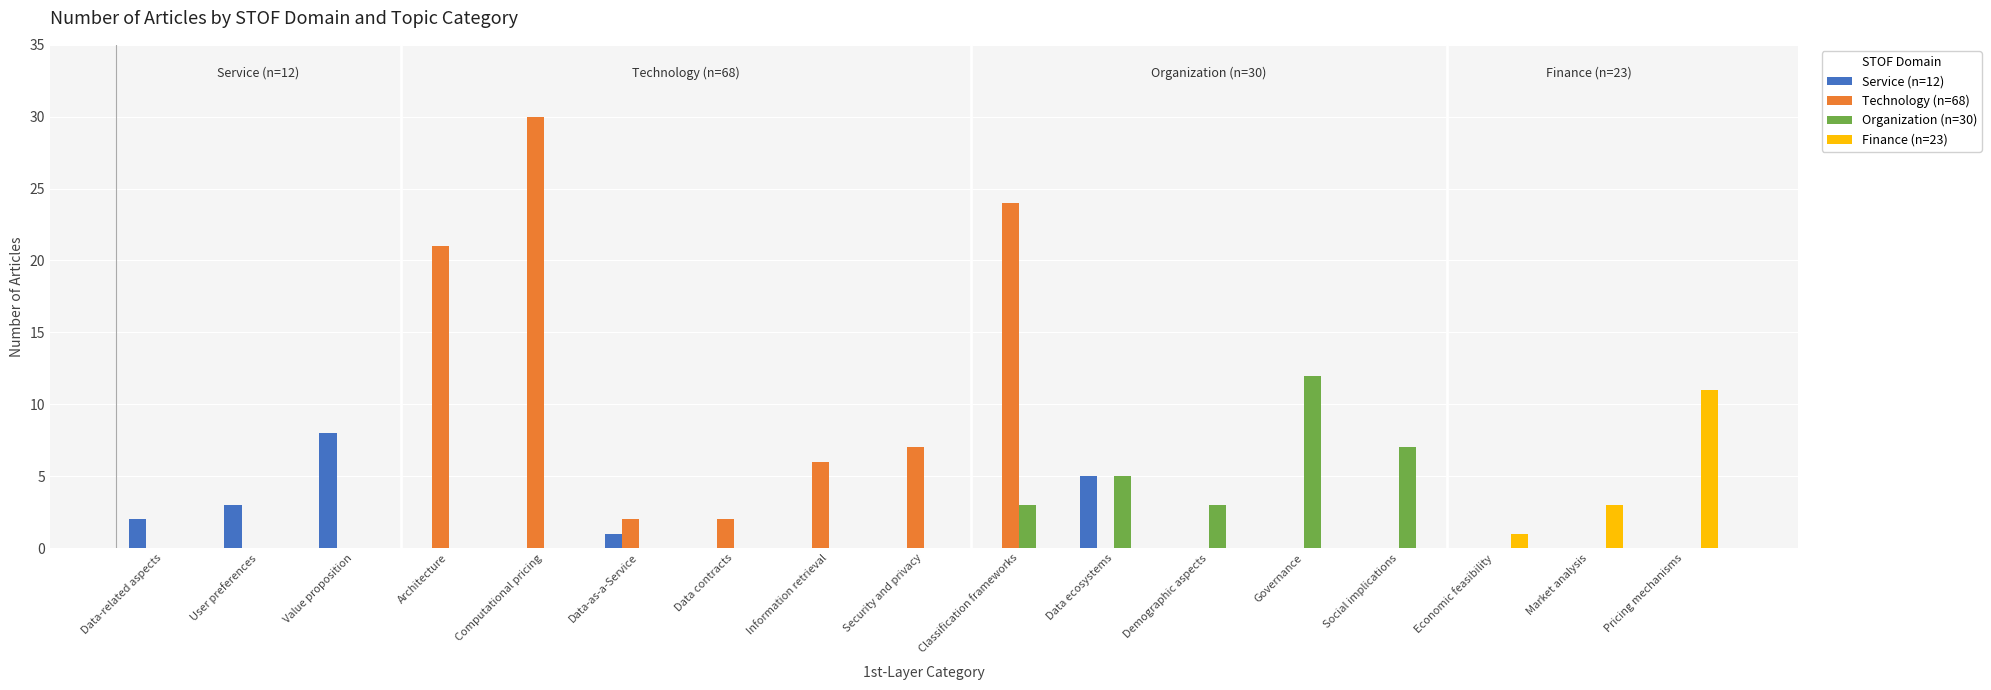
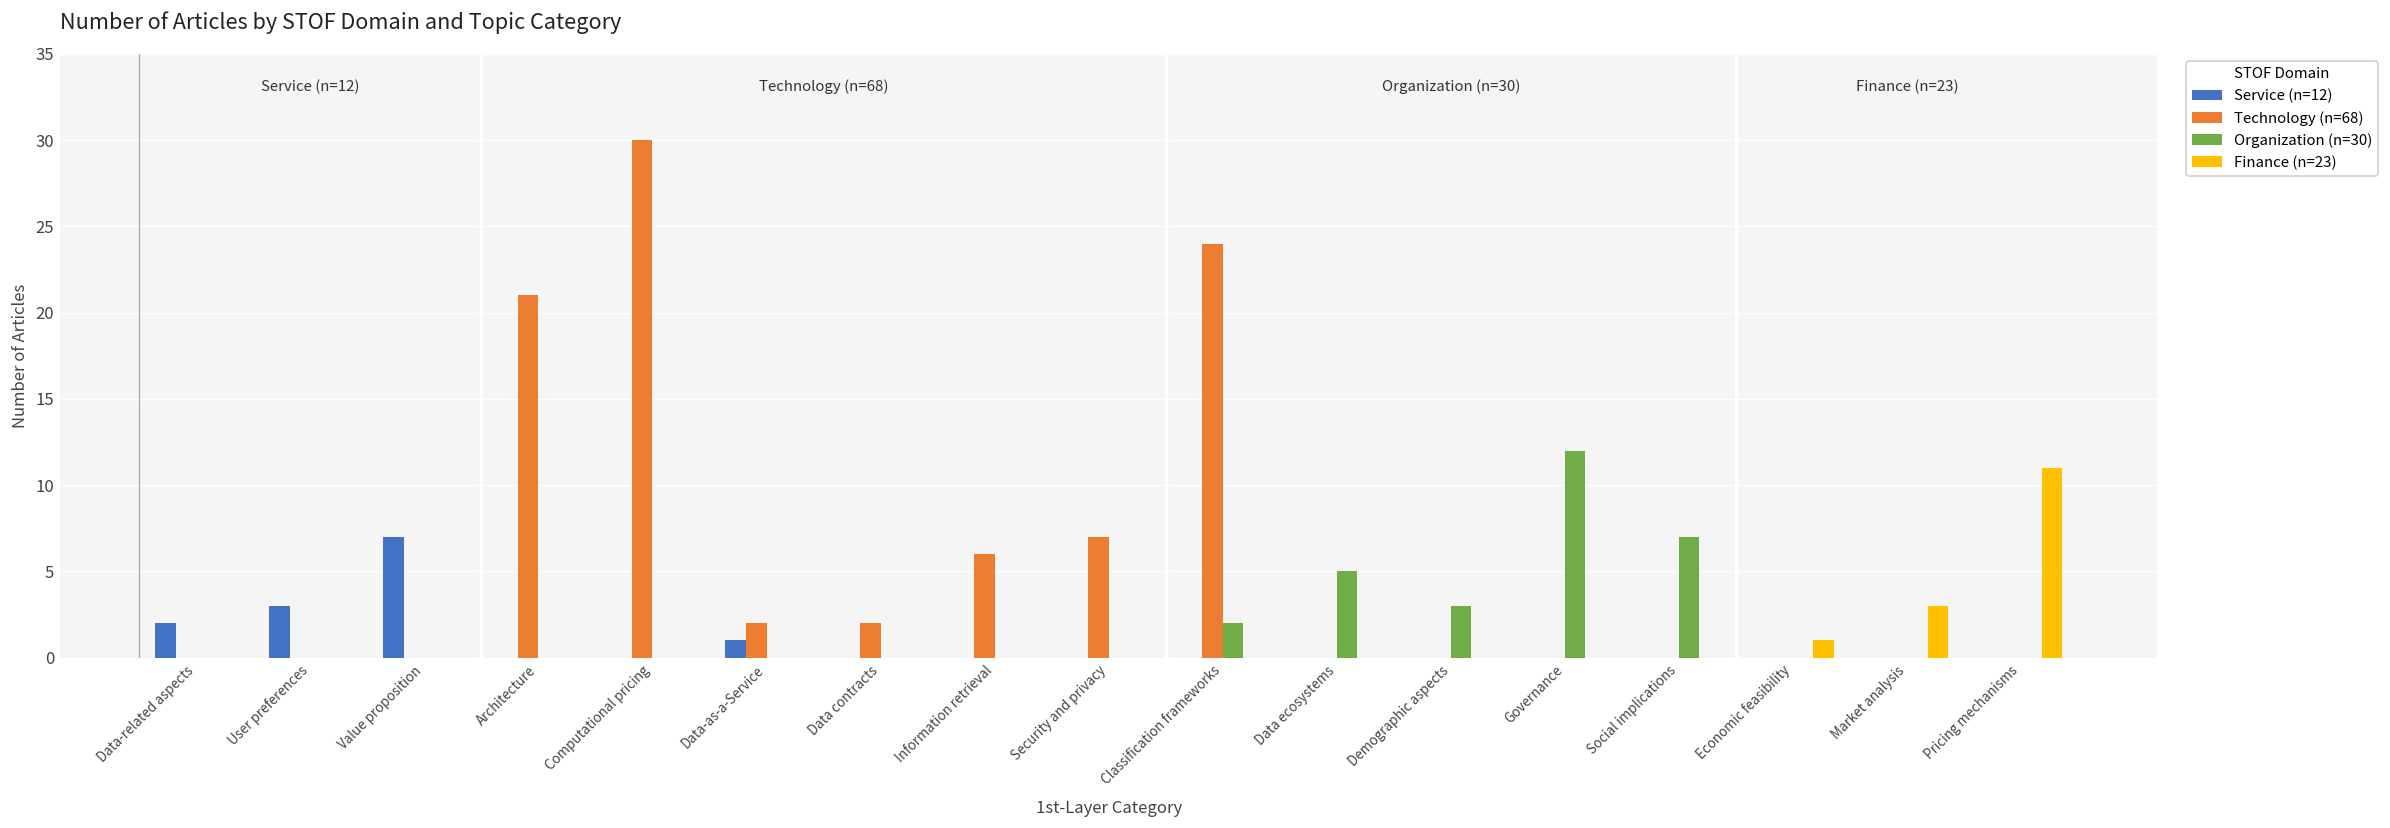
  {
    "Service (n=12)": {
      "Data-related aspects": 2,
      "User preferences": 3,
-     "Value proposition": 8,
+     "Value proposition": 7,
      "Architecture": 0,
      "Computational pricing": 0,
      "Data-as-a-Service": 1,
      "Data contracts": 0,
      "Information retrieval": 0,
      "Security and privacy": 0,
      "Classification frameworks": 0,
-     "Data ecosystems": 5,
+     "Data ecosystems": 0,
      "Demographic aspects": 0,
      "Governance": 0,
      "Social implications": 0,
      "Economic feasibility": 0,
      "Market analysis": 0,
      "Pricing mechanisms": 0
    },
    "Technology (n=68)": {
      "Data-related aspects": 0,
      "User preferences": 0,
      "Value proposition": 0,
      "Architecture": 21,
      "Computational pricing": 30,
      "Data-as-a-Service": 2,
      "Data contracts": 2,
      "Information retrieval": 6,
      "Security and privacy": 7,
      "Classification frameworks": 24,
      "Data ecosystems": 0,
      "Demographic aspects": 0,
      "Governance": 0,
      "Social implications": 0,
      "Economic feasibility": 0,
      "Market analysis": 0,
      "Pricing mechanisms": 0
    },
    "Organization (n=30)": {
      "Data-related aspects": 0,
      "User preferences": 0,
      "Value proposition": 0,
      "Architecture": 0,
      "Computational pricing": 0,
      "Data-as-a-Service": 0,
      "Data contracts": 0,
      "Information retrieval": 0,
      "Security and privacy": 0,
-     "Classification frameworks": 3,
+     "Classification frameworks": 2,
      "Data ecosystems": 5,
      "Demographic aspects": 3,
      "Governance": 12,
      "Social implications": 7,
      "Economic feasibility": 0,
      "Market analysis": 0,
      "Pricing mechanisms": 0
    },
    "Finance (n=23)": {
      "Data-related aspects": 0,
      "User preferences": 0,
      "Value proposition": 0,
      "Architecture": 0,
      "Computational pricing": 0,
      "Data-as-a-Service": 0,
      "Data contracts": 0,
      "Information retrieval": 0,
      "Security and privacy": 0,
      "Classification frameworks": 0,
      "Data ecosystems": 0,
      "Demographic aspects": 0,
      "Governance": 0,
      "Social implications": 0,
      "Economic feasibility": 1,
      "Market analysis": 3,
      "Pricing mechanisms": 11
    }
  }
